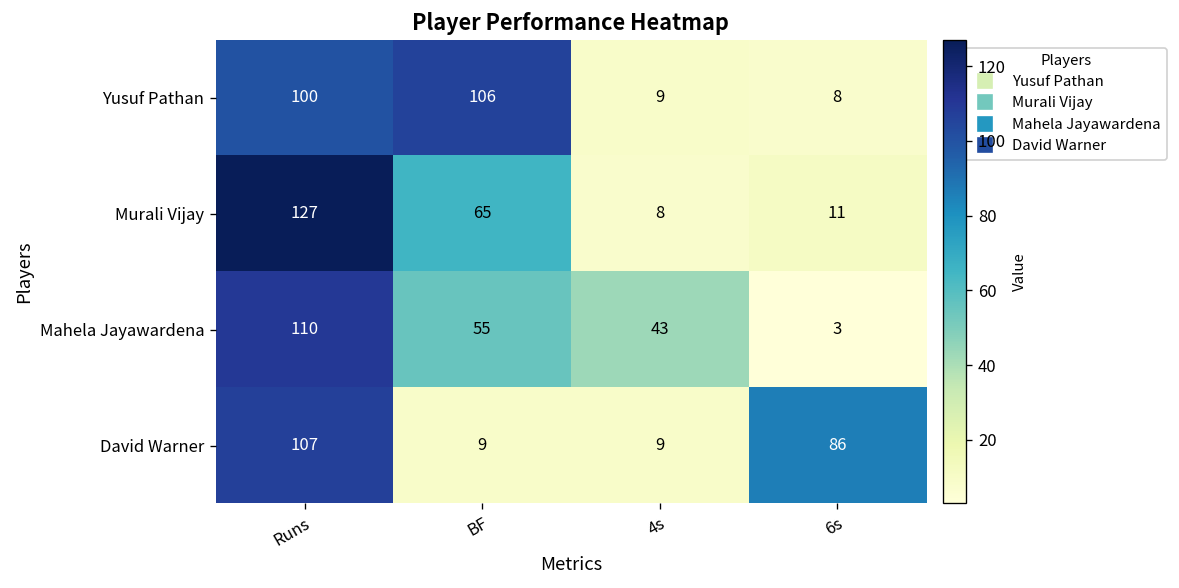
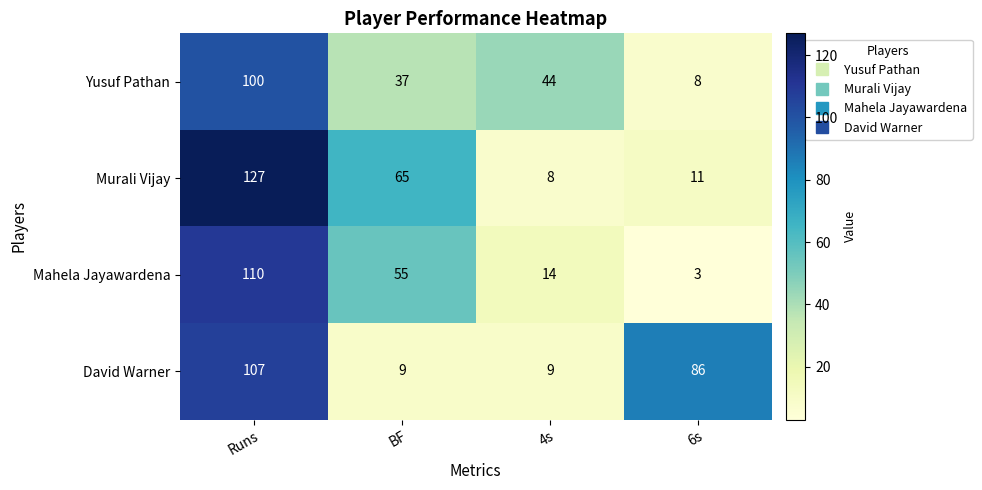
  {
    "Yusuf Pathan": {
      "Runs": 100,
-     "BF": 106,
-     "4s": 9,
+     "BF": 37,
+     "4s": 44,
      "6s": 8
    },
    "Murali Vijay": {
      "Runs": 127,
      "BF": 65,
      "4s": 8,
      "6s": 11
    },
    "Mahela Jayawardena": {
      "Runs": 110,
      "BF": 55,
-     "4s": 43,
+     "4s": 14,
      "6s": 3
    },
    "David Warner": {
      "Runs": 107,
      "BF": 9,
      "4s": 9,
      "6s": 86
    }
  }
